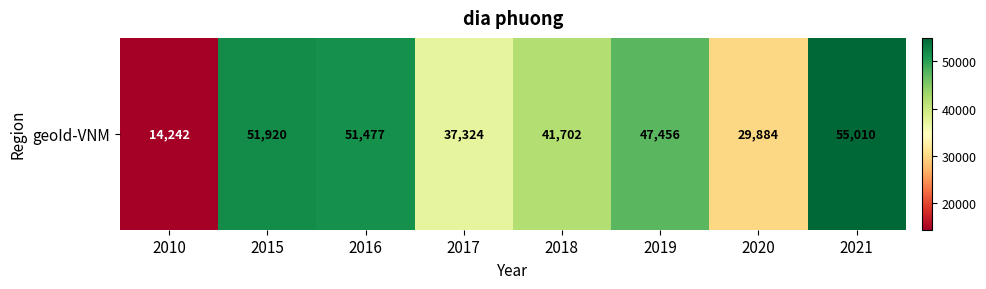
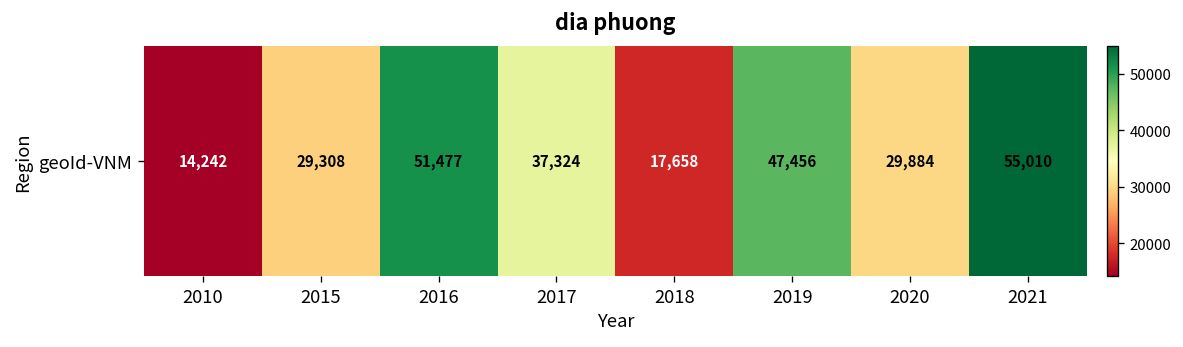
  {
    "geoId-VNM": {
      "2010": "14,242",
-     "2015": "51,920",
+     "2015": "29,308",
      "2016": "51,477",
      "2017": "37,324",
-     "2018": "41,702",
+     "2018": "17,658",
      "2019": "47,456",
      "2020": "29,884",
      "2021": "55,010"
    }
  }
